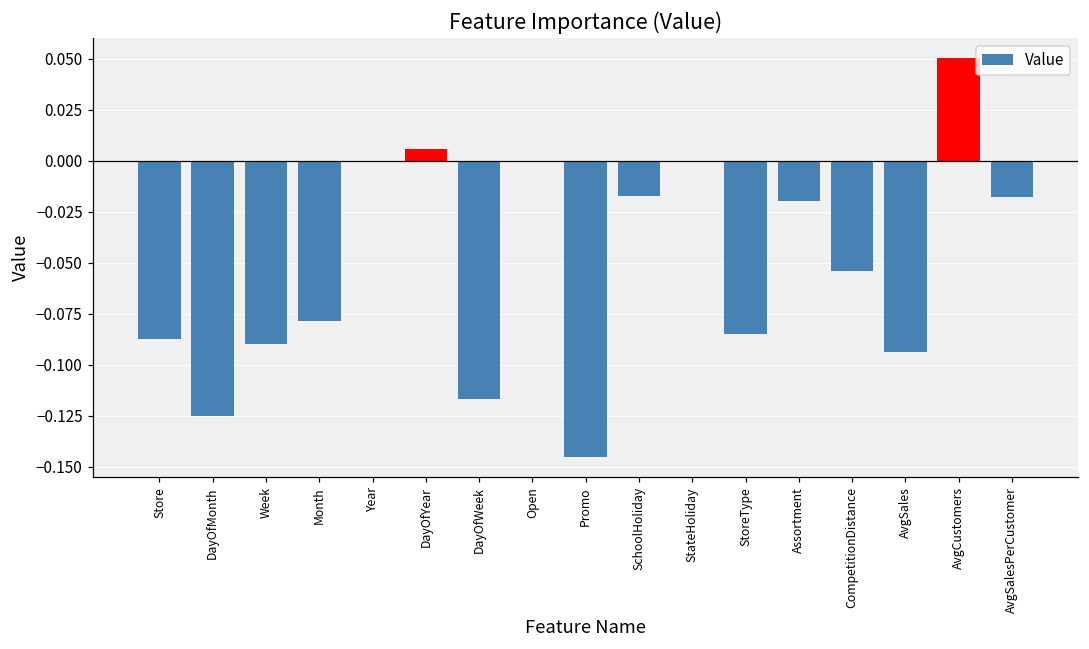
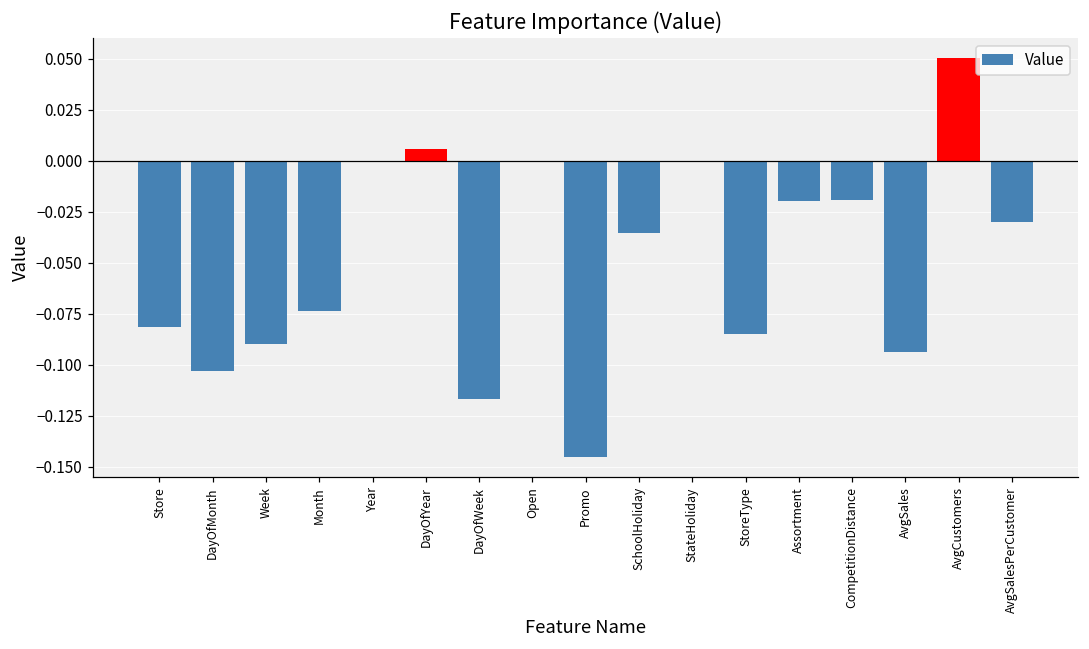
  {
-   "Store": -0.087,
-   "DayOfMonth": -0.125,
+   "Store": -0.082,
+   "DayOfMonth": -0.103,
    "Week": -0.090,
-   "Month": -0.079,
+   "Month": -0.074,
    "Year": 0.000,
    "DayOfYear": 0.006,
    "DayOfWeek": -0.117,
    "Open": 0.000,
    "Promo": -0.145,
-   "SchoolHoliday": -0.017,
+   "SchoolHoliday": -0.035,
    "StateHoliday": 0.000,
    "StoreType": -0.085,
    "Assortment": -0.020,
-   "CompetitionDistance": -0.054,
+   "CompetitionDistance": -0.019,
    "AvgSales": -0.094,
    "AvgCustomers": 0.050,
-   "AvgSalesPerCustomer": -0.018
+   "AvgSalesPerCustomer": -0.030
  }
